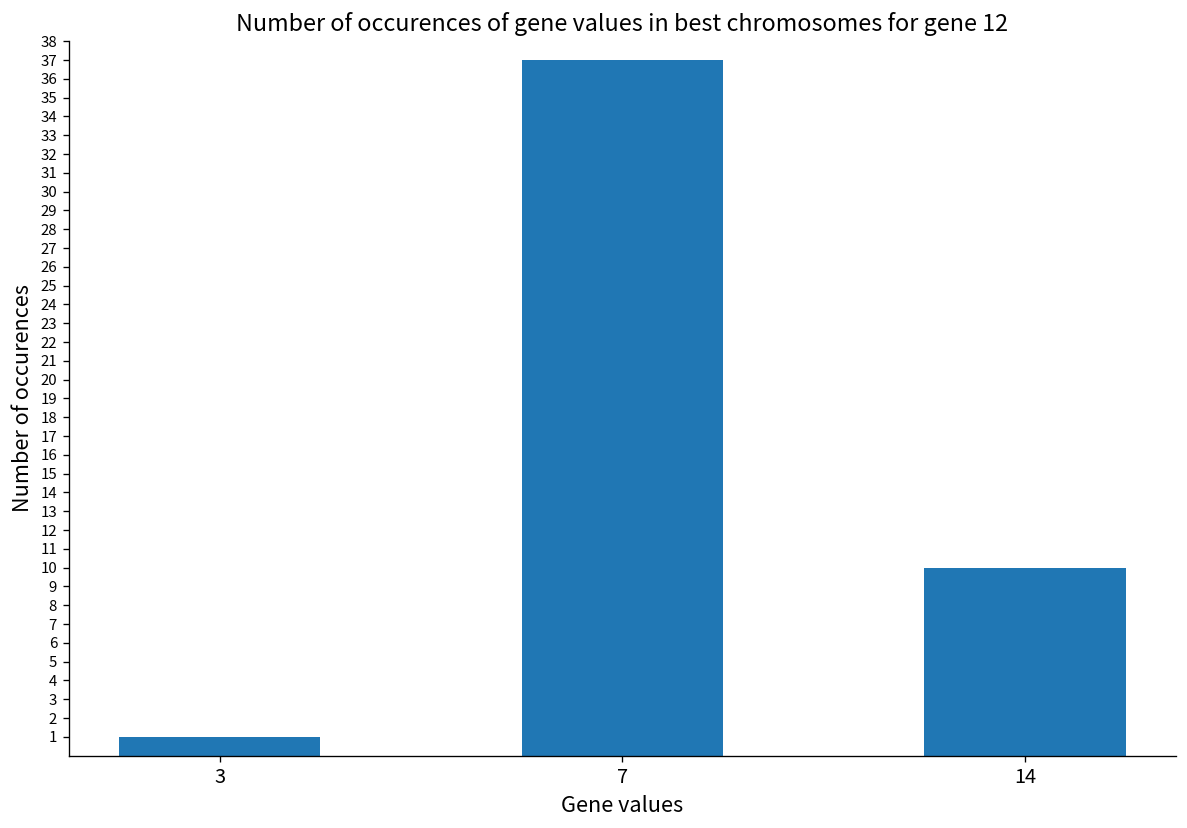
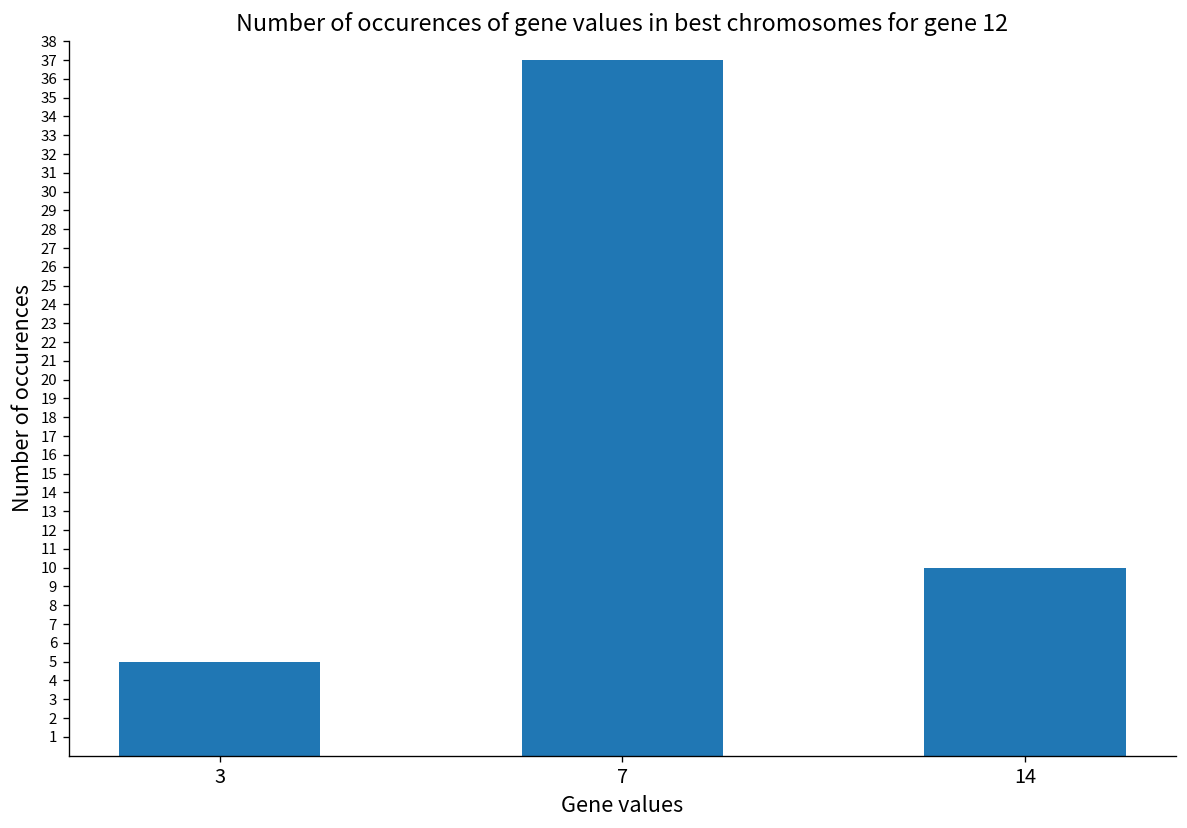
  {
-   "3": 1,
+   "3": 5,
    "7": 37,
    "14": 10
  }
